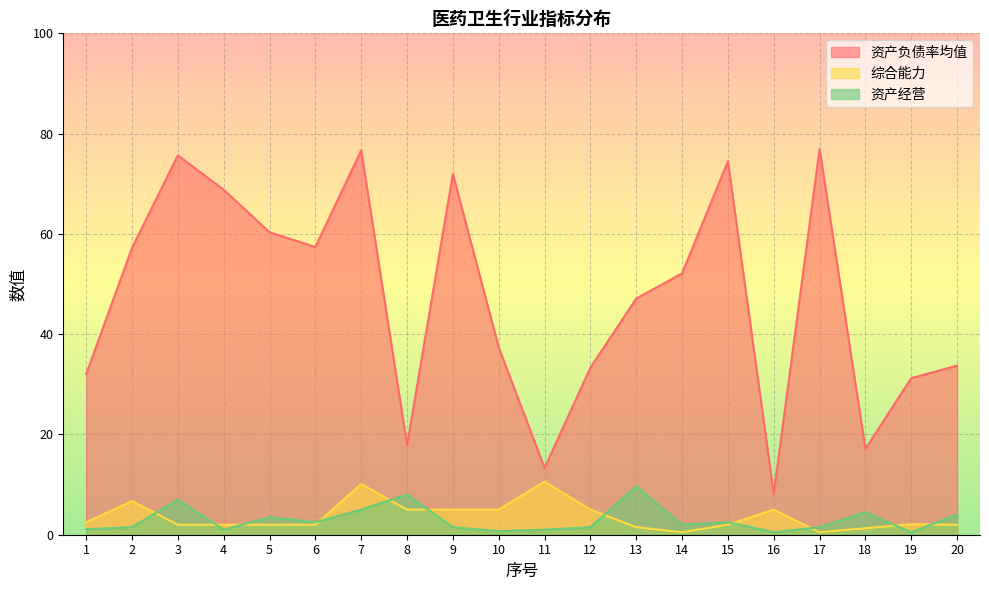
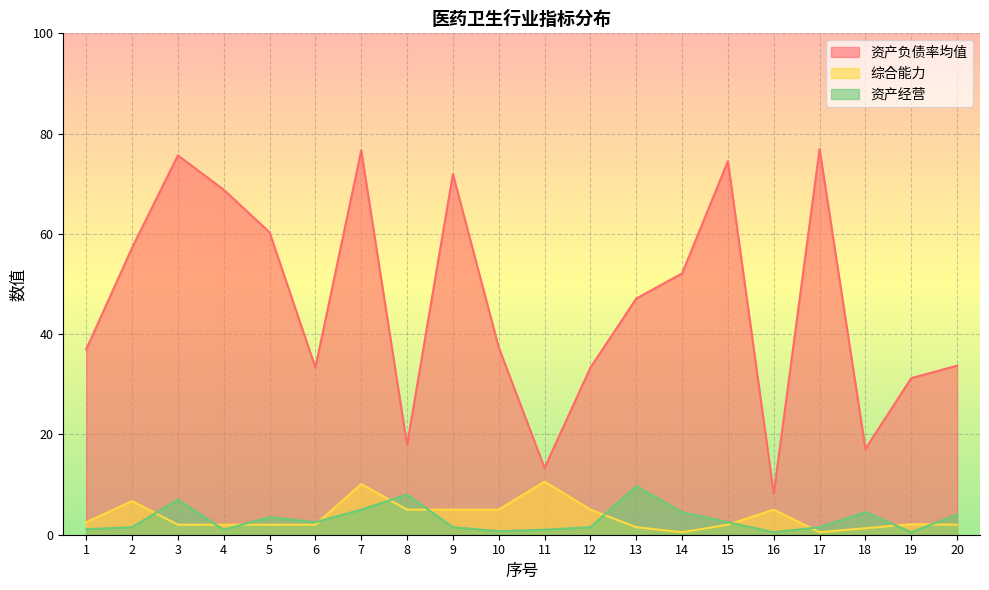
  {
    "资产负债率均值": {
-     "1": 32,
+     "1": 37,
      "2": 57,
      "3": 76,
      "4": 69,
      "5": 60,
-     "6": 57,
+     "6": 33,
      "7": 77,
      "8": 18,
      "9": 72,
      "10": 37,
      "11": 13,
      "12": 33,
      "13": 47,
      "14": 52,
      "15": 74,
      "16": 8,
      "17": 77,
      "18": 17,
      "19": 31,
      "20": 34
    },
    "综合能力": {
      "1": 3,
      "2": 7,
      "3": 2,
      "4": 2,
      "5": 2,
      "7": 10,
      "8": 5,
      "9": 5,
      "10": 5,
      "11": 11,
      "12": 5,
      "13": 2,
      "14": 1,
      "16": 5,
      "17": 1,
      "18": 1,
      "19": 2,
      "20": 2
    },
    "资产经营": {
      "1": 1,
      "2": 2,
      "3": 7,
      "4": 1,
      "5": 4,
      "7": 5,
      "8": 8,
      "9": 2,
      "10": 1,
      "11": 1,
      "12": 2,
      "13": 10,
-     "14": 2,
+     "14": 5,
      "16": 1,
      "17": 2,
      "18": 5,
      "19": 1,
      "20": 4
    }
  }
